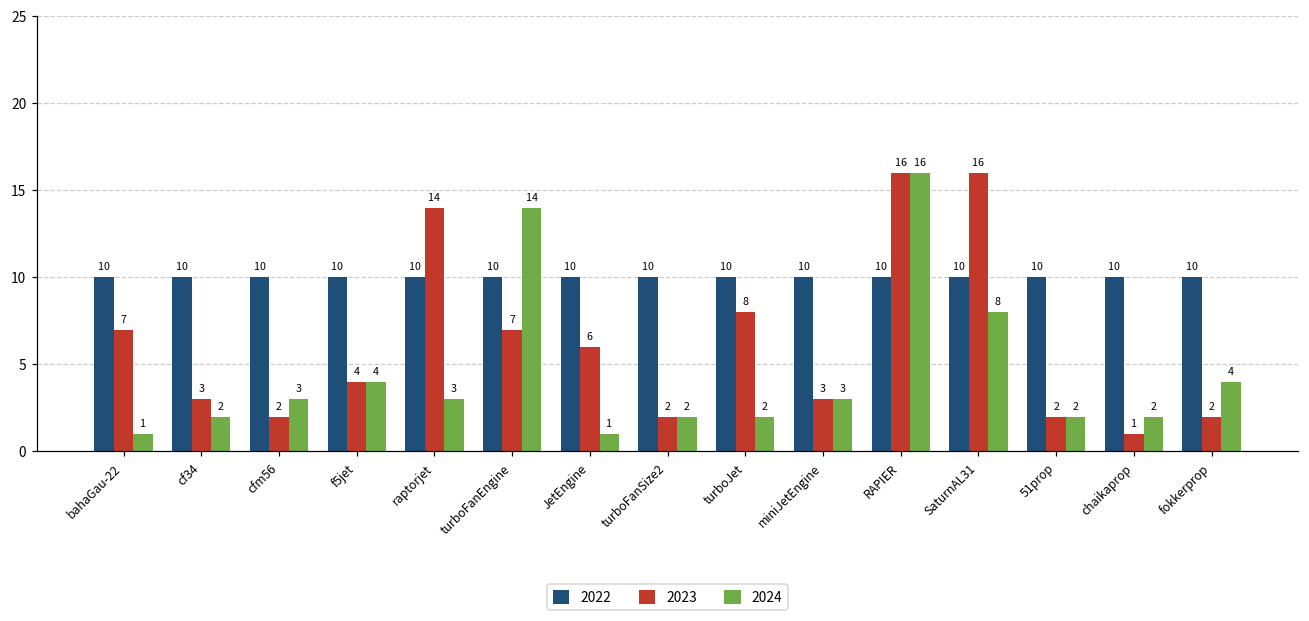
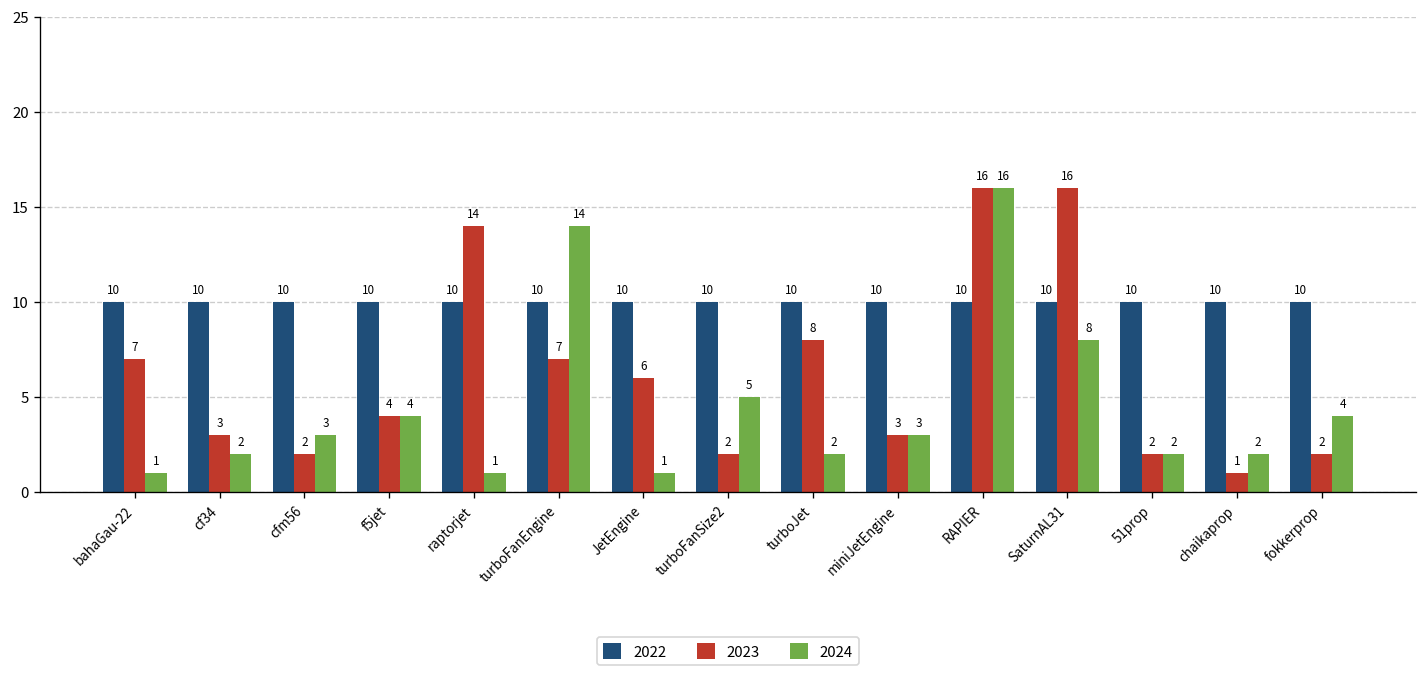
  {
    "2022": {
      "bahaGau-22": 10,
      "cf34": 10,
      "cfm56": 10,
      "f5jet": 10,
      "raptorjet": 10,
      "turboFanEngine": 10,
      "JetEngine": 10,
      "turboFanSize2": 10,
      "turboJet": 10,
      "miniJetEngine": 10,
      "RAPIER": 10,
      "SaturnAL31": 10,
      "51prop": 10,
      "chaikaprop": 10,
      "fokkerprop": 10
    },
    "2023": {
      "bahaGau-22": 7,
      "cf34": 3,
      "cfm56": 2,
      "f5jet": 4,
      "raptorjet": 14,
      "turboFanEngine": 7,
      "JetEngine": 6,
      "turboFanSize2": 2,
      "turboJet": 8,
      "miniJetEngine": 3,
      "RAPIER": 16,
      "SaturnAL31": 16,
      "51prop": 2,
      "chaikaprop": 1,
      "fokkerprop": 2
    },
    "2024": {
      "bahaGau-22": 1,
      "cf34": 2,
      "cfm56": 3,
      "f5jet": 4,
-     "raptorjet": 3,
+     "raptorjet": 1,
      "turboFanEngine": 14,
      "JetEngine": 1,
-     "turboFanSize2": 2,
+     "turboFanSize2": 5,
      "turboJet": 2,
      "miniJetEngine": 3,
      "RAPIER": 16,
      "SaturnAL31": 8,
      "51prop": 2,
      "chaikaprop": 2,
      "fokkerprop": 4
    }
  }
